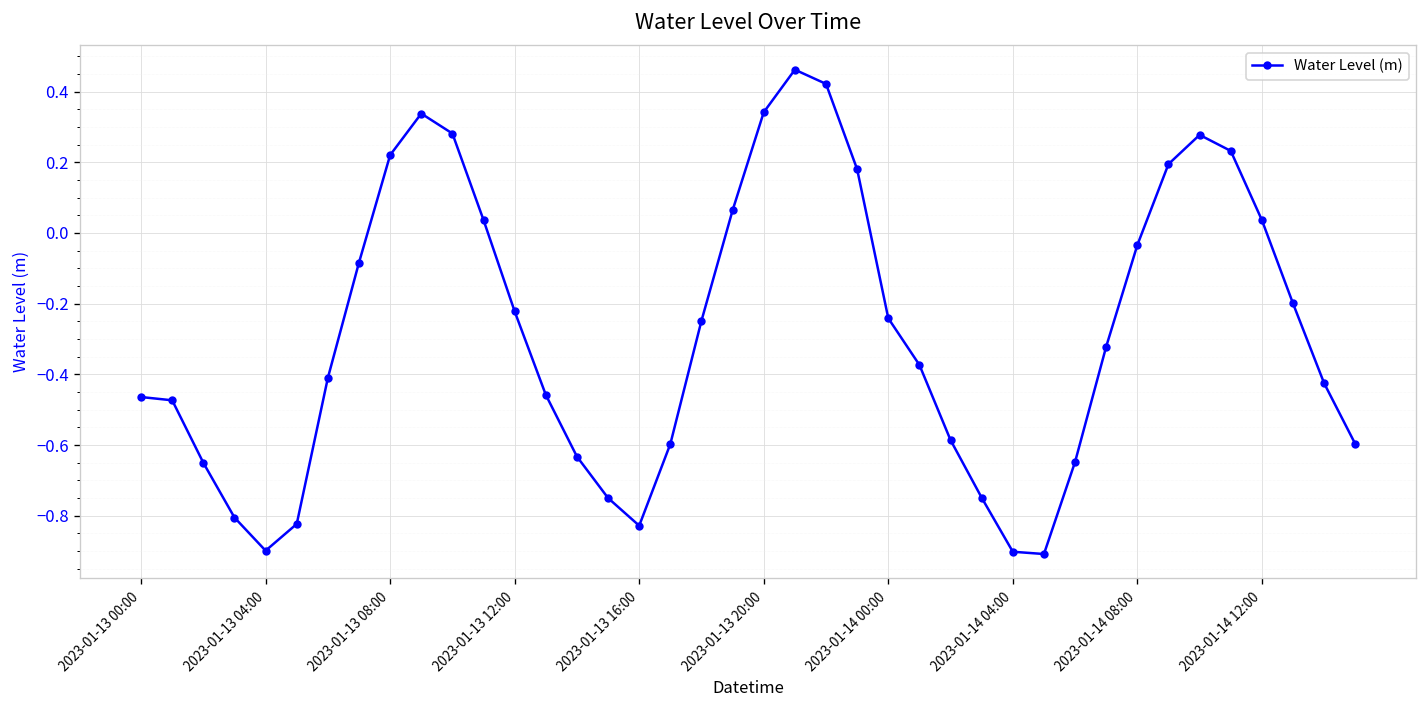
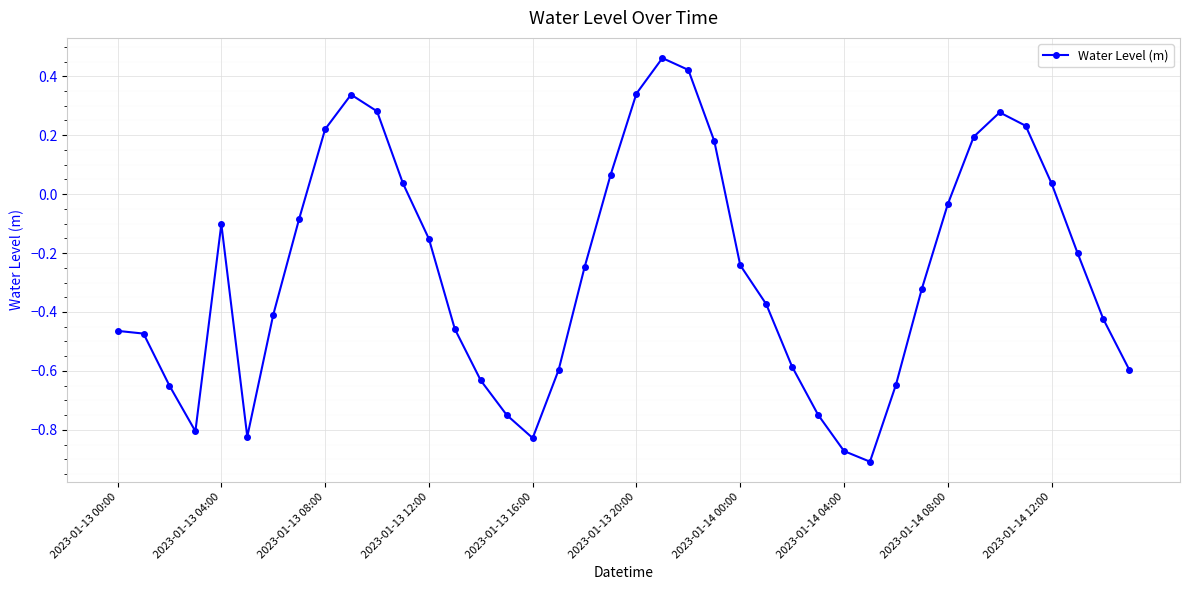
  {
    "2023-01-13 00:00": -0.46,
-   "2023-01-13 04:00": -0.90,
+   "2023-01-13 04:00": -0.10,
    "2023-01-13 08:00": 0.22,
-   "2023-01-13 12:00": -0.22,
+   "2023-01-13 12:00": -0.15,
    "2023-01-13 16:00": -0.83,
    "2023-01-13 20:00": 0.34,
    "2023-01-14 00:00": -0.24,
-   "2023-01-14 04:00": -0.90,
+   "2023-01-14 04:00": -0.87,
    "2023-01-14 08:00": -0.03,
    "2023-01-14 12:00": 0.04
  }
